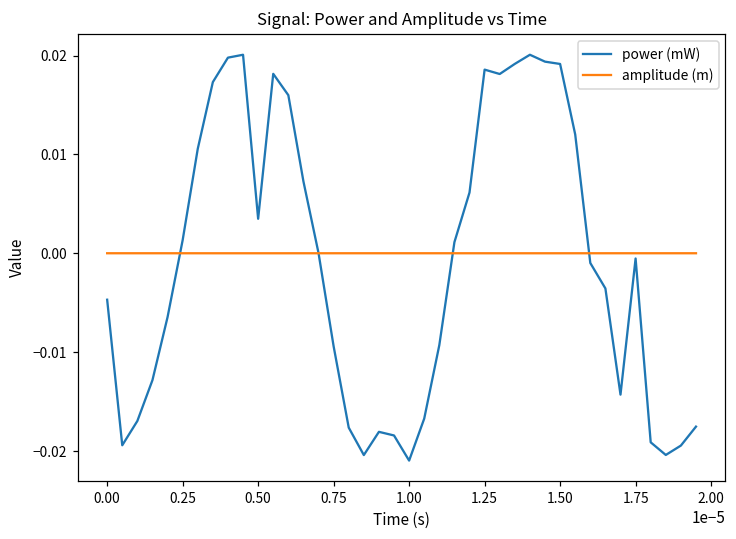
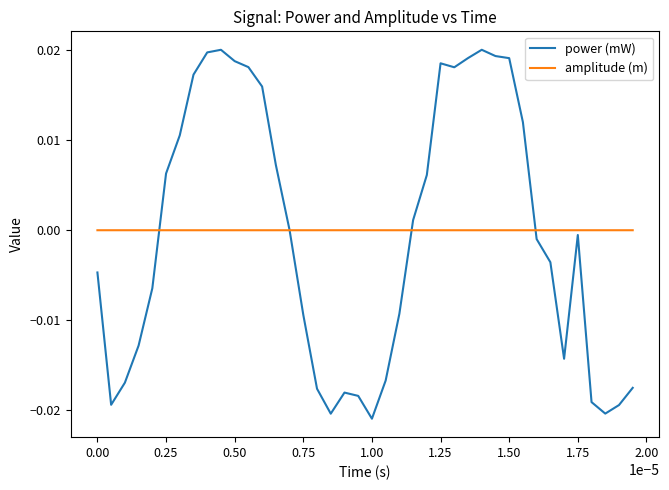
  {
    "power (mW)": {
      "0.00": -0.005,
-     "0.25": 0.001,
-     "0.50": 0.003,
+     "0.25": 0.006,
+     "0.50": 0.019,
      "0.75": -0.009,
      "1.00": -0.021,
      "1.25": 0.019,
      "1.50": 0.019,
      "1.75": -0.001
    },
    "amplitude (m)": {
      "0.00": 0.000,
      "0.25": 0.000,
      "0.50": 0.000,
      "0.75": 0.000,
      "1.00": 0.000,
      "1.25": 0.000,
      "1.50": 0.000,
      "1.75": 0.000
    }
  }
